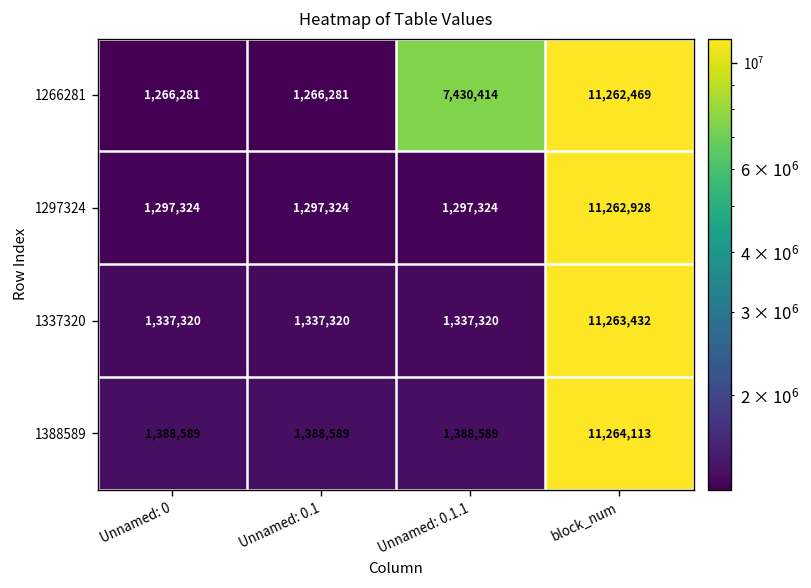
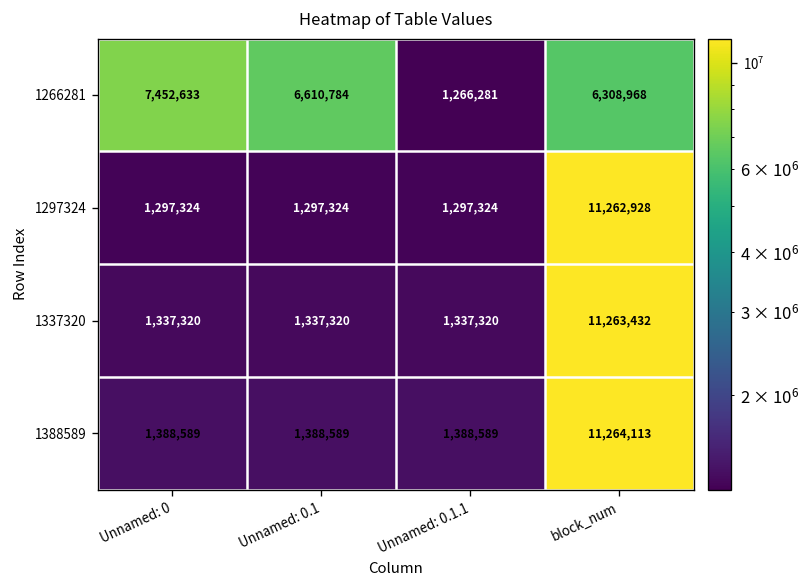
  {
    "1266281": {
-     "Unnamed: 0": "1,266,281",
-     "Unnamed: 0.1": "1,266,281",
-     "Unnamed: 0.1.1": "7,430,414",
-     "block_num": "11,262,469"
+     "Unnamed: 0": "7,452,633",
+     "Unnamed: 0.1": "6,610,784",
+     "Unnamed: 0.1.1": "1,266,281",
+     "block_num": "6,308,968"
    },
    "1297324": {
      "Unnamed: 0": "1,297,324",
      "Unnamed: 0.1": "1,297,324",
      "Unnamed: 0.1.1": "1,297,324",
      "block_num": "11,262,928"
    },
    "1337320": {
      "Unnamed: 0": "1,337,320",
      "Unnamed: 0.1": "1,337,320",
      "Unnamed: 0.1.1": "1,337,320",
      "block_num": "11,263,432"
    },
    "1388589": {
      "Unnamed: 0": "1,388,589",
      "Unnamed: 0.1": "1,388,589",
      "Unnamed: 0.1.1": "1,388,589",
      "block_num": "11,264,113"
    }
  }
